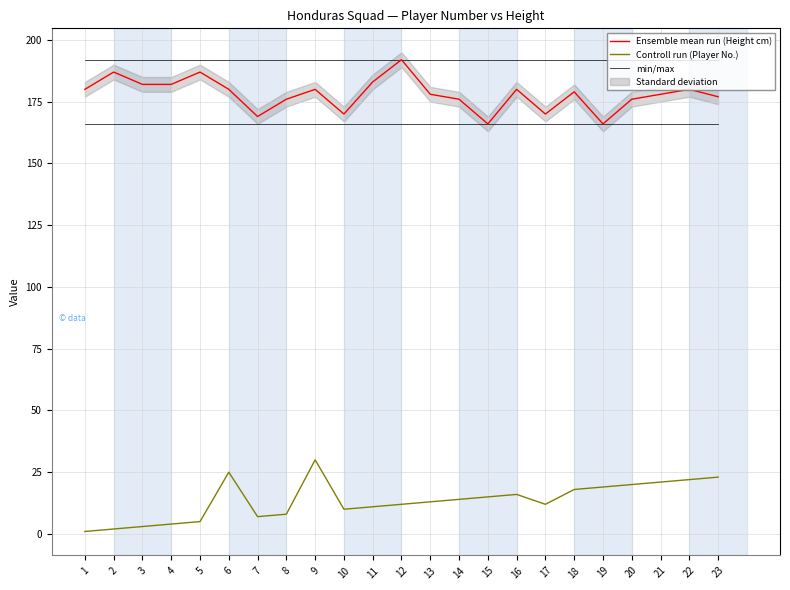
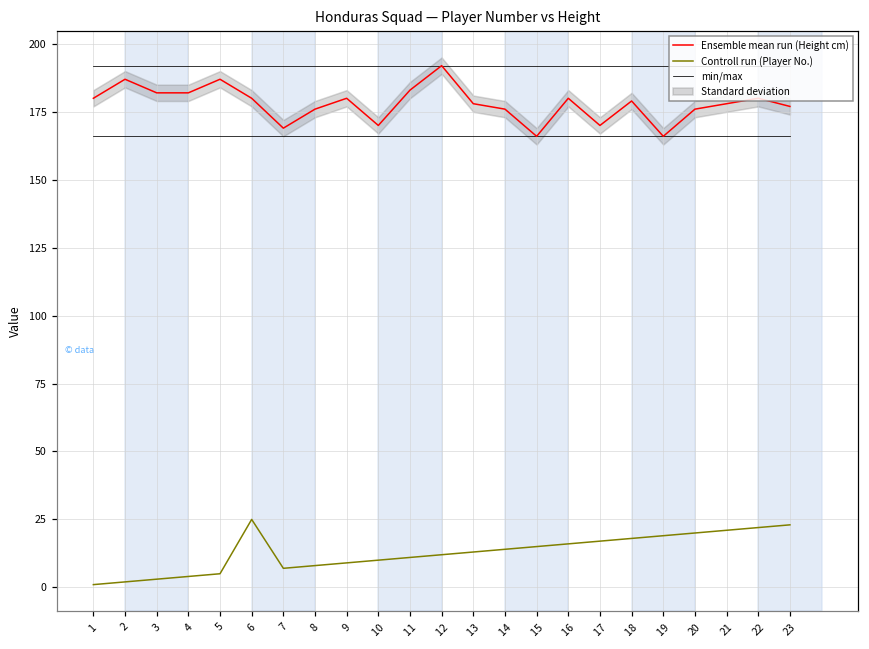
  {
    "Ensemble mean run (Height cm)": {
      "1": 180,
      "2": 187,
      "3": 182,
      "4": 182,
      "5": 187,
      "6": 180,
      "7": 169,
      "8": 176,
      "9": 180,
      "10": 170,
      "11": 183,
      "13": 178,
      "14": 176,
      "16": 180,
      "17": 170,
      "18": 179,
      "20": 176,
      "21": 178,
      "23": 177
    },
    "Controll run (Player No.)": {
      "1": 1,
      "2": 2,
      "3": 3,
      "4": 4,
      "5": 5,
      "6": 25,
      "7": 7,
      "8": 8,
-     "9": 30,
+     "9": 9,
      "10": 10,
      "11": 11,
      "12": 12,
      "13": 13,
      "14": 14,
      "15": 15,
      "16": 16,
-     "17": 12,
+     "17": 17,
      "18": 18,
      "19": 19,
      "20": 20,
      "21": 21,
      "22": 22,
      "23": 23
    }
  }
